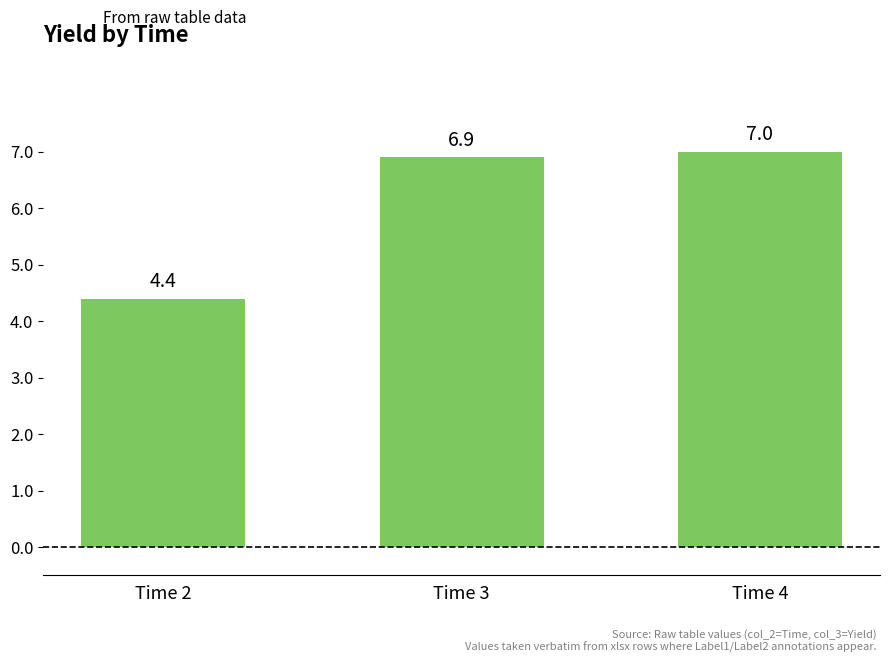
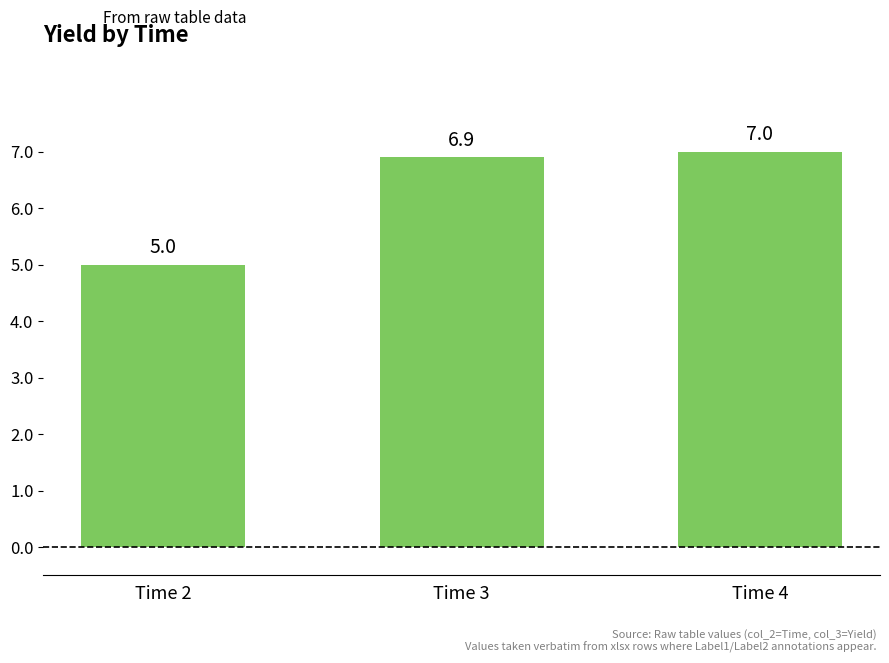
  {
-   "Time 2": 4.4,
+   "Time 2": 5.0,
    "Time 3": 6.9,
    "Time 4": 7.0
  }
